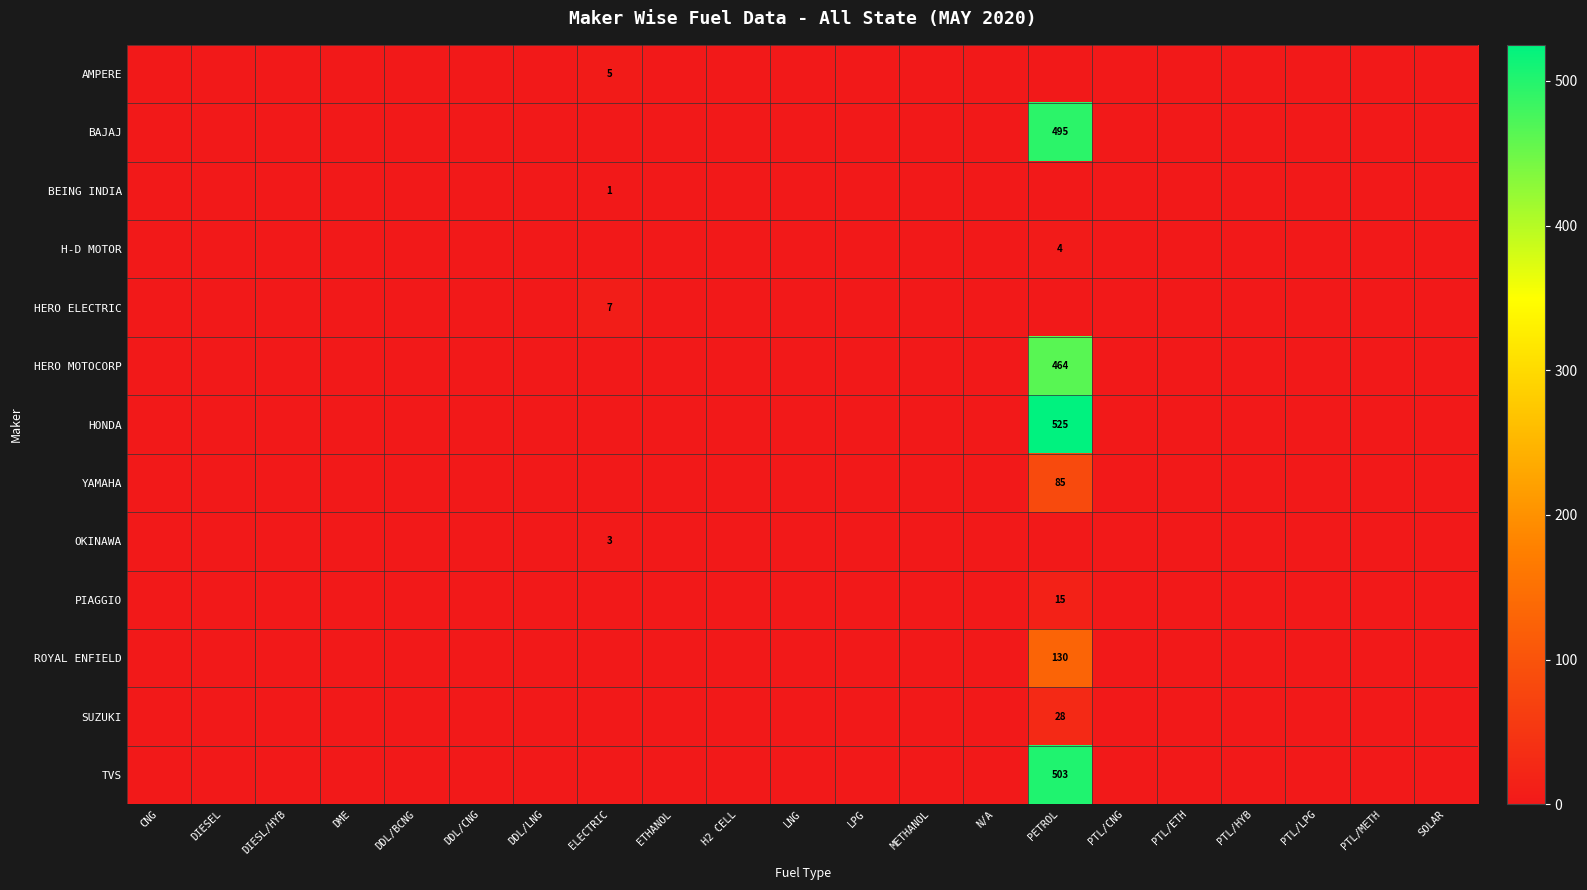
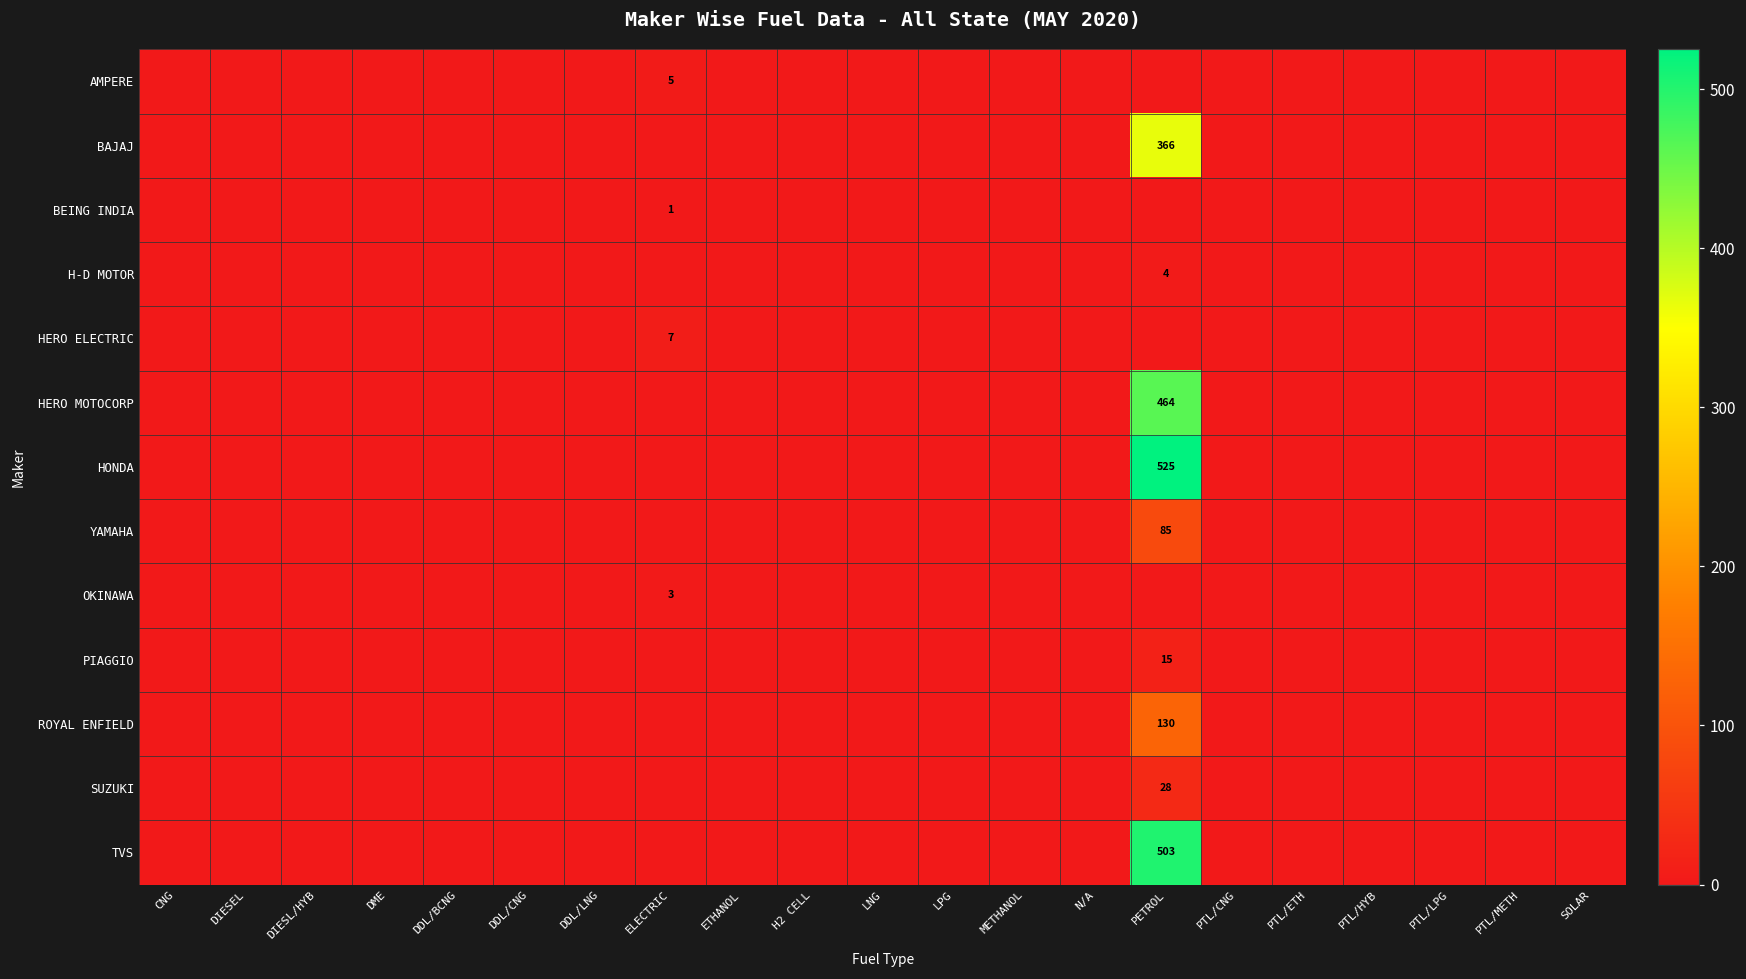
  {
    "AMPERE": {
      "ELECTRIC": 5
    },
    "BAJAJ": {
-     "PETROL": 495
+     "PETROL": 366
    },
    "BEING INDIA": {
      "ELECTRIC": 1
    },
    "H-D MOTOR": {
      "PETROL": 4
    },
    "HERO ELECTRIC": {
      "ELECTRIC": 7
    },
    "HERO MOTOCORP": {
      "PETROL": 464
    },
    "HONDA": {
      "PETROL": 525
    },
    "YAMAHA": {
      "PETROL": 85
    },
    "OKINAWA": {
      "ELECTRIC": 3
    },
    "PIAGGIO": {
      "PETROL": 15
    },
    "ROYAL ENFIELD": {
      "PETROL": 130
    },
    "SUZUKI": {
      "PETROL": 28
    },
    "TVS": {
      "PETROL": 503
    }
  }
